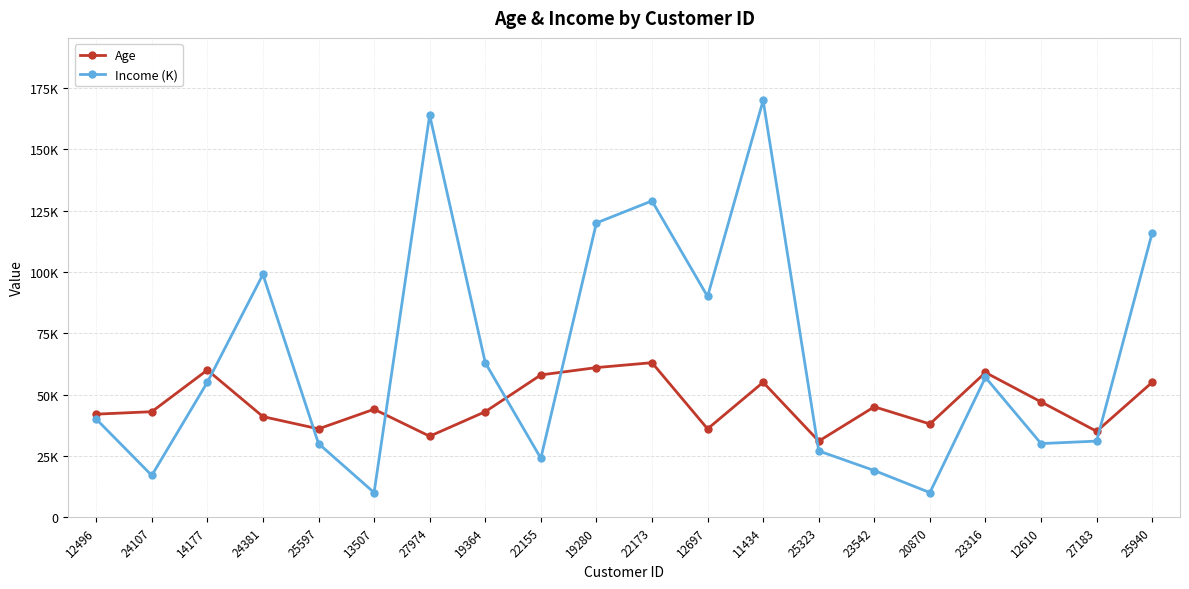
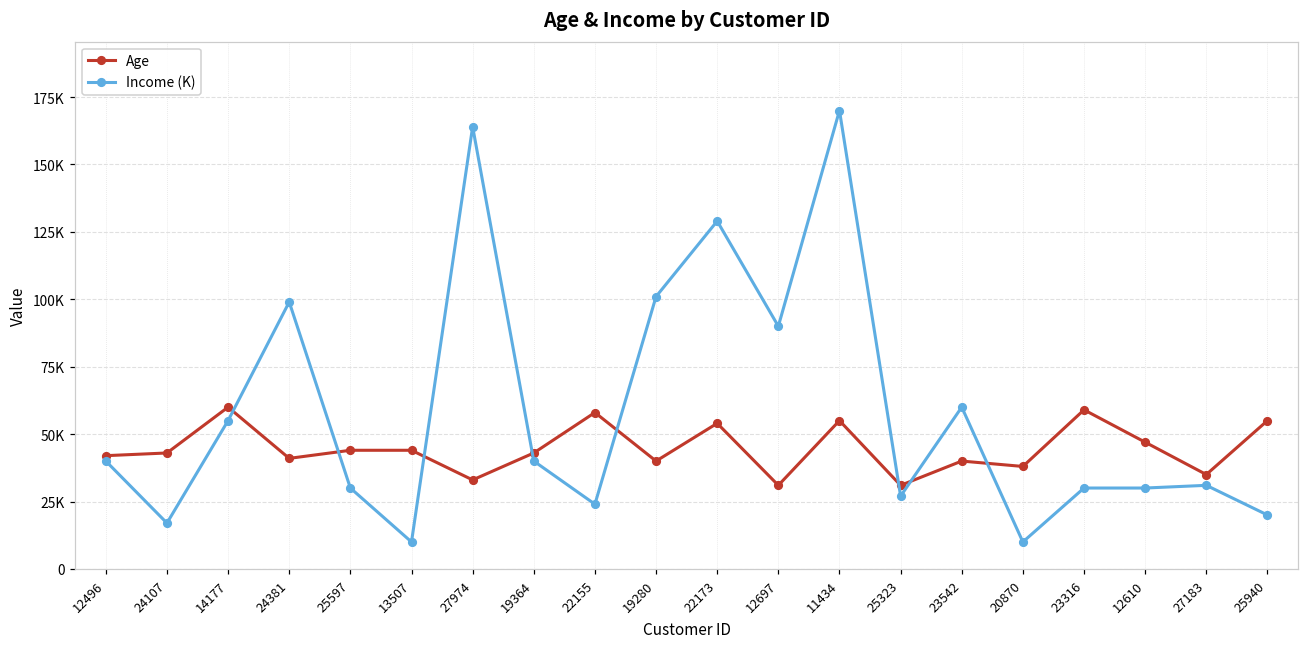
  {
    "Age": {
      "12496": 42000,
      "24107": 43000,
      "14177": 60000,
      "24381": 41000,
-     "25597": 36000,
+     "25597": 44000,
      "13507": 44000,
      "27974": 33000,
      "19364": 43000,
      "22155": 58000,
-     "19280": 61000,
-     "22173": 63000,
-     "12697": 36000,
+     "19280": 40000,
+     "22173": 54000,
+     "12697": 31000,
      "11434": 55000,
      "25323": 31000,
-     "23542": 45000,
+     "23542": 40000,
      "20870": 38000,
      "23316": 59000,
      "12610": 47000,
      "27183": 35000,
      "25940": 55000
    },
    "Income (K)": {
      "12496": 40000,
      "24107": 17000,
      "14177": 55000,
      "24381": 99000,
      "25597": 30000,
      "13507": 10000,
      "27974": 164000,
-     "19364": 63000,
+     "19364": 40000,
      "22155": 24000,
-     "19280": 120000,
+     "19280": 101000,
      "22173": 129000,
      "12697": 90000,
      "11434": 170000,
      "25323": 27000,
-     "23542": 19000,
+     "23542": 60000,
      "20870": 10000,
-     "23316": 57000,
+     "23316": 30000,
      "12610": 30000,
      "27183": 31000,
-     "25940": 116000
+     "25940": 20000
    }
  }
